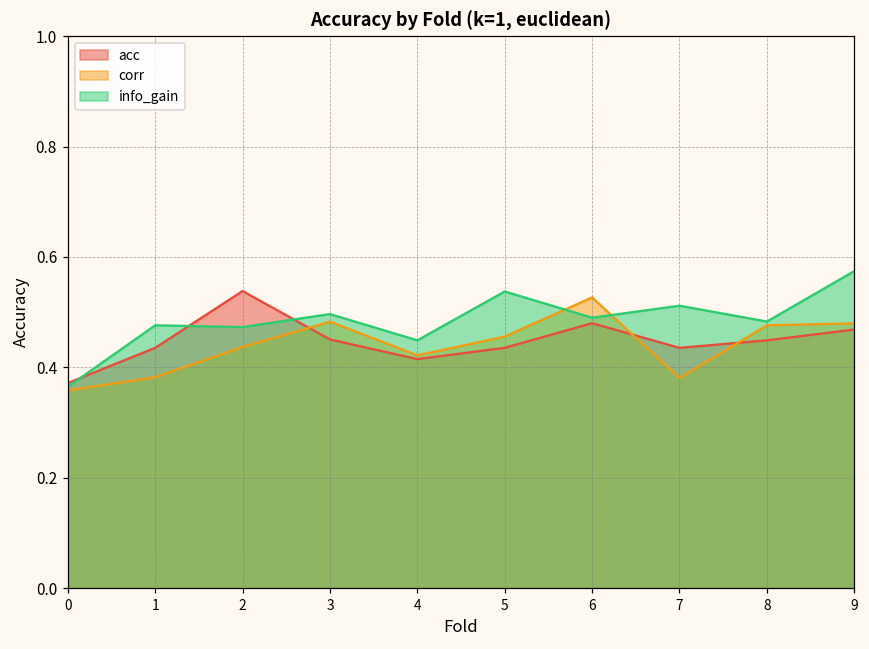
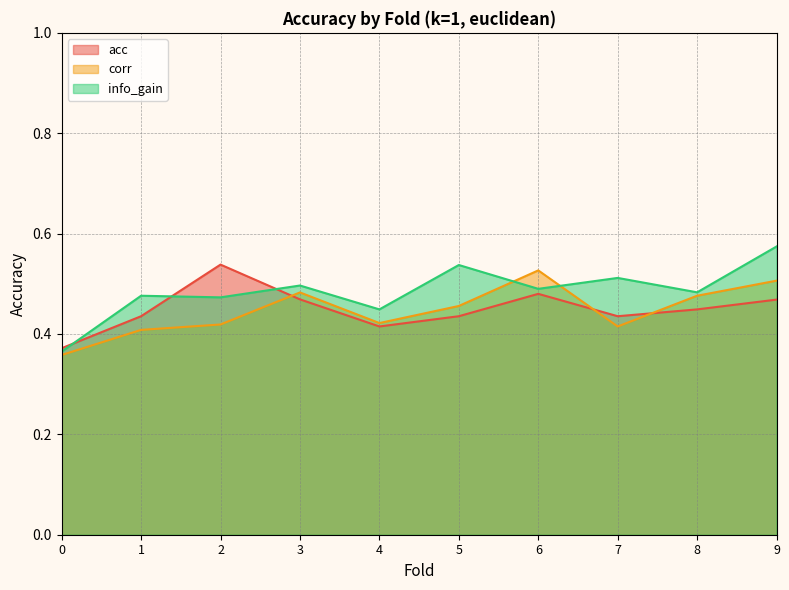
  {
    "acc": {
      "0": 0.37,
      "1": 0.44,
      "2": 0.54,
-     "3": 0.45,
+     "3": 0.47,
      "4": 0.41,
      "5": 0.44,
      "6": 0.48,
      "7": 0.44,
      "8": 0.45,
      "9": 0.47
    },
    "corr": {
      "0": 0.36,
-     "1": 0.38,
-     "2": 0.44,
+     "1": 0.41,
+     "2": 0.42,
      "3": 0.48,
      "4": 0.42,
      "5": 0.46,
      "6": 0.53,
-     "7": 0.38,
+     "7": 0.41,
      "8": 0.48,
-     "9": 0.48
+     "9": 0.51
    },
    "info_gain": {
      "0": 0.36,
      "1": 0.48,
      "2": 0.47,
      "3": 0.50,
      "4": 0.45,
      "5": 0.54,
      "6": 0.49,
      "7": 0.51,
      "8": 0.48,
      "9": 0.57
    }
  }
